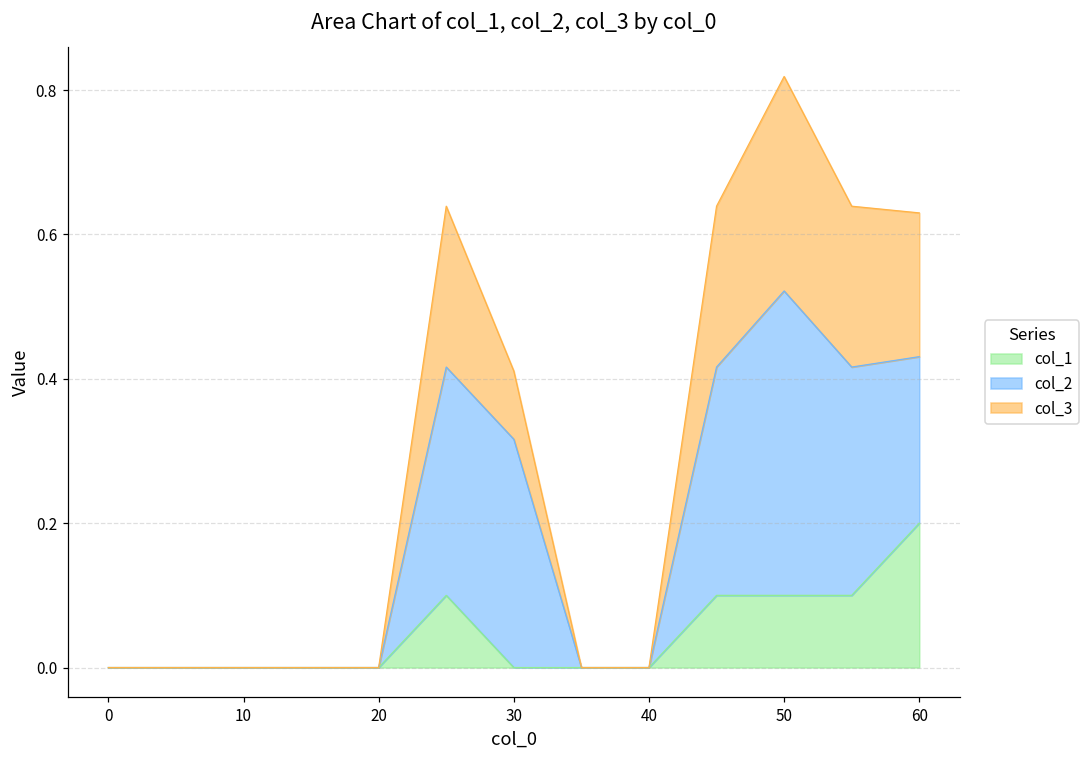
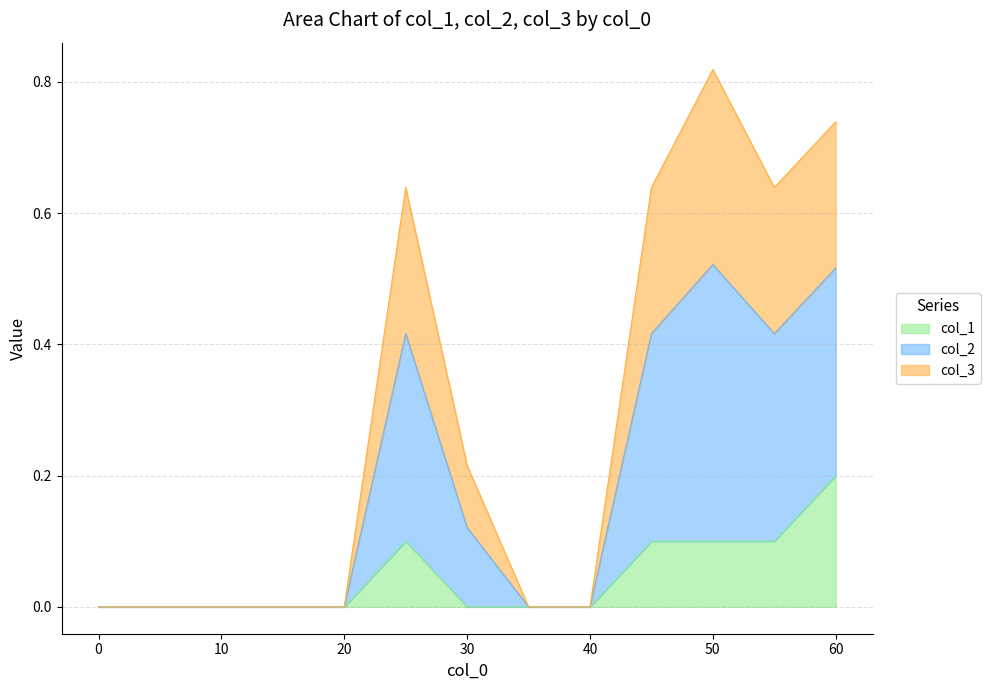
  {
    "col_1": {
      "30": 0.00,
      "50": 0.10,
      "60": 0.20
    },
    "col_2": {
-     "30": 0.32,
+     "30": 0.12,
      "50": 0.42,
-     "60": 0.23
+     "60": 0.32
    },
    "col_3": {
      "30": 0.09,
      "50": 0.30,
-     "60": 0.20
+     "60": 0.22
    }
  }
